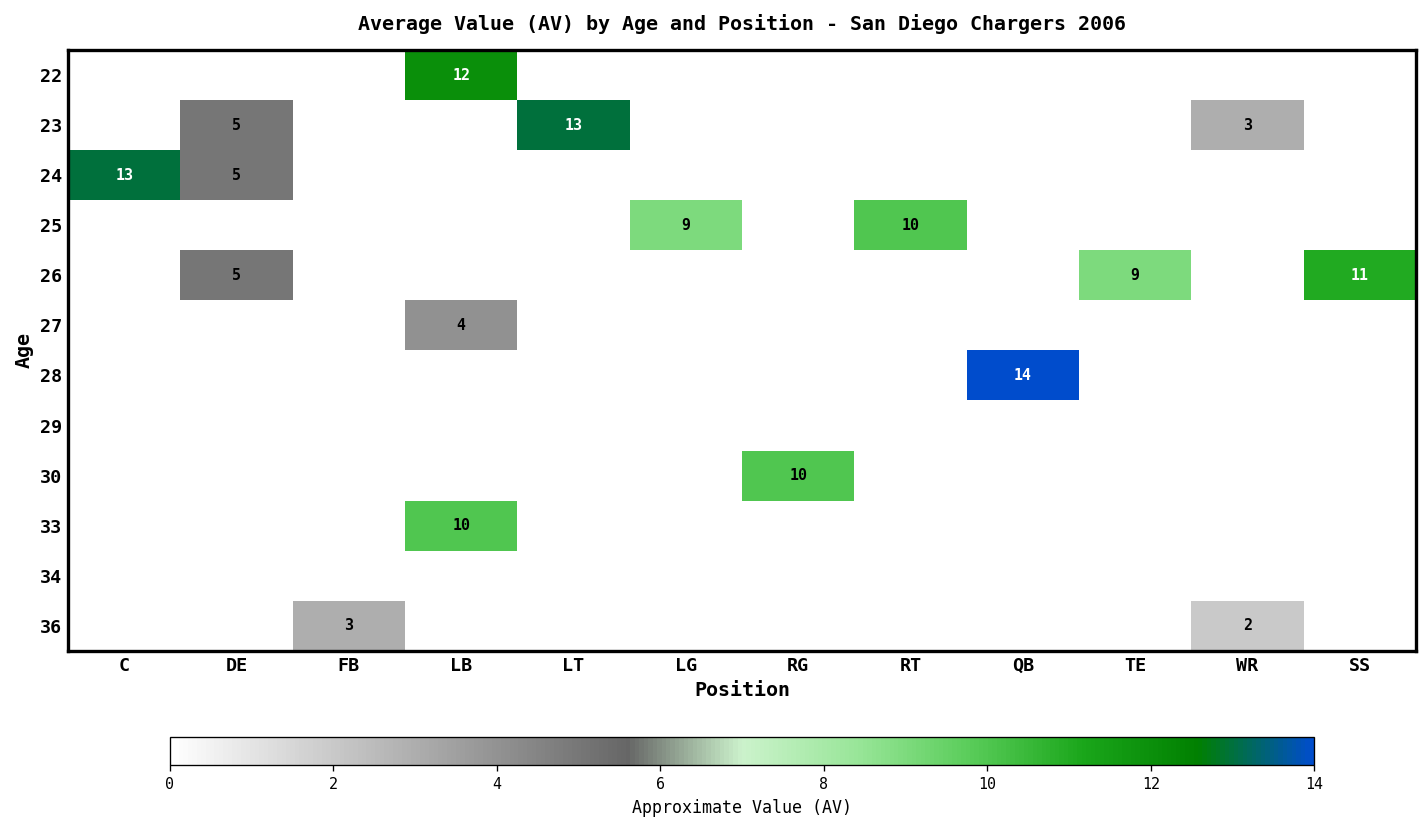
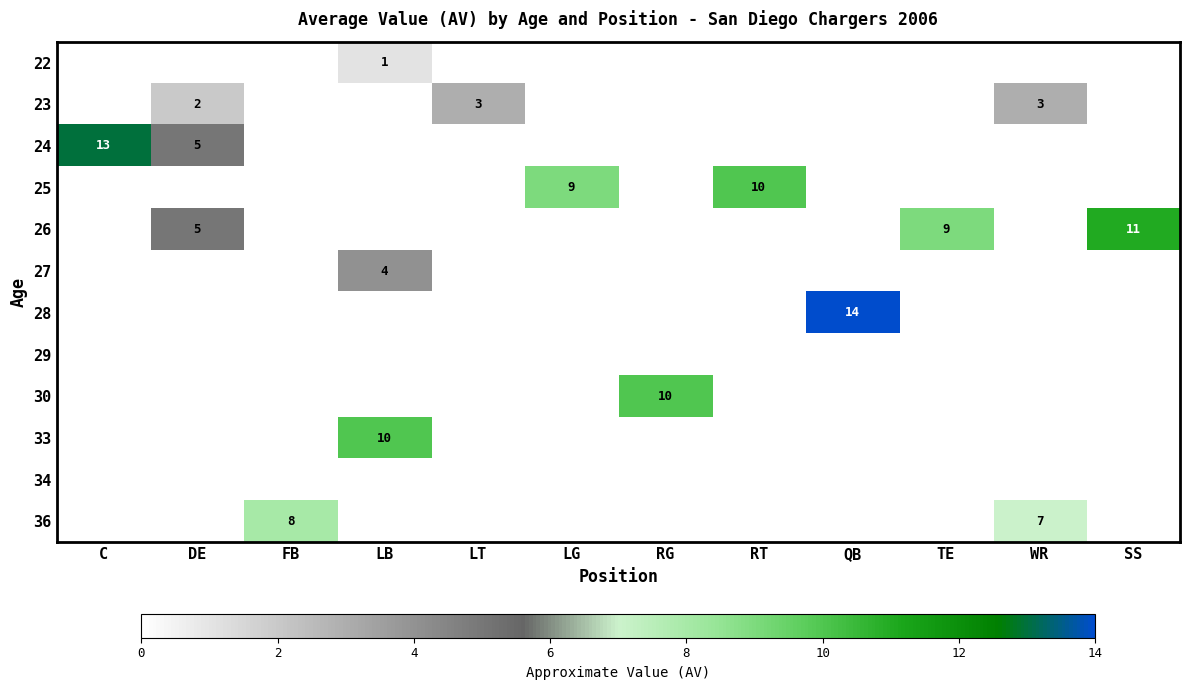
  {
    "22": {
-     "LB": 12
+     "LB": 1
    },
    "23": {
-     "DE": 5,
-     "LT": 13,
+     "DE": 2,
+     "LT": 3,
      "WR": 3
    },
    "24": {
      "C": 13,
      "DE": 5
    },
    "25": {
      "LG": 9,
      "RT": 10
    },
    "26": {
      "DE": 5,
      "TE": 9,
      "SS": 11
    },
    "27": {
      "LB": 4
    },
    "28": {
      "QB": 14
    },
    "30": {
      "RG": 10
    },
    "33": {
      "LB": 10
    },
    "36": {
-     "FB": 3,
-     "WR": 2
+     "FB": 8,
+     "WR": 7
    }
  }
